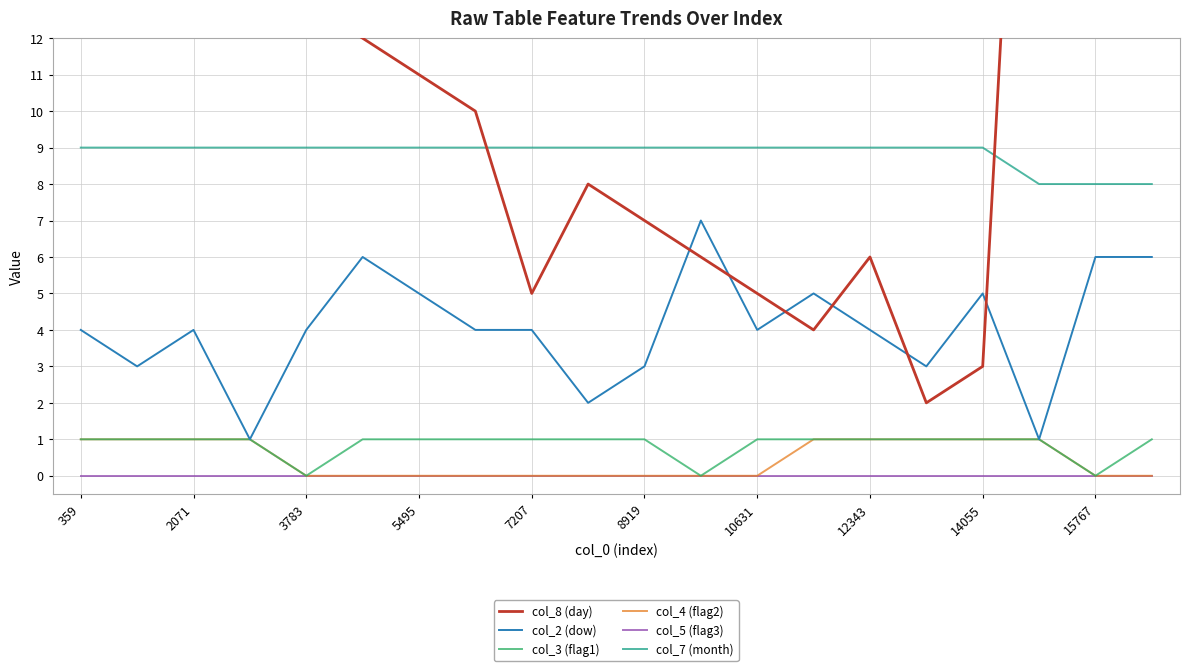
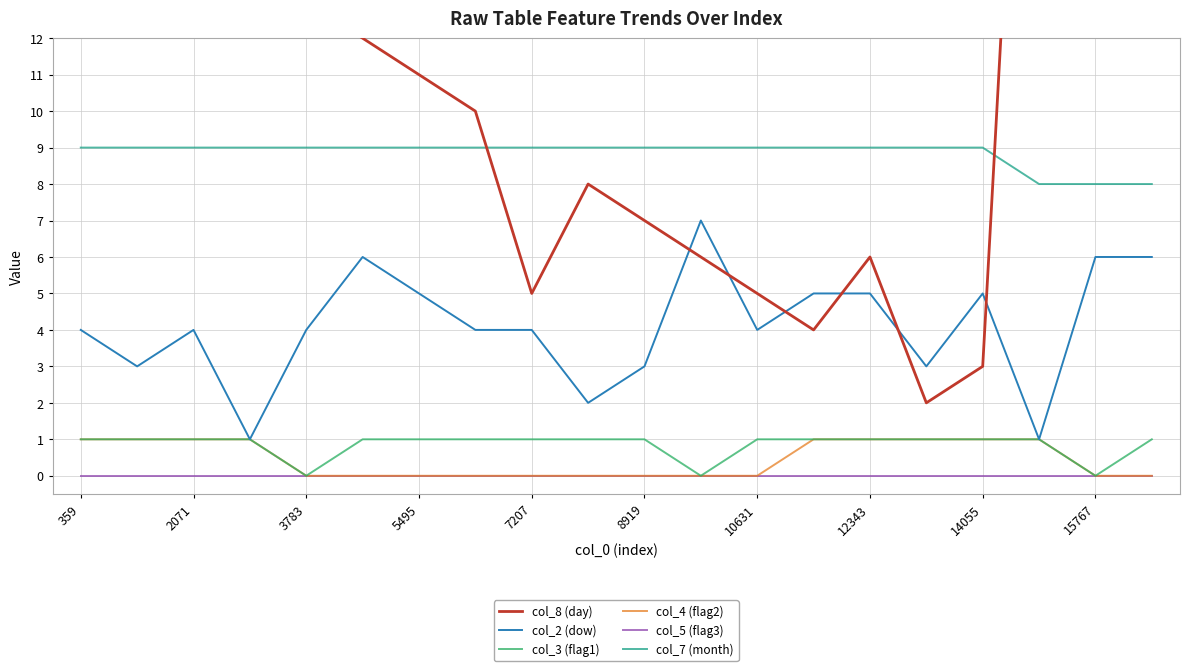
  {
    "col_8 (day)": {
      "5495": 11,
      "7207": 5,
      "8919": 7,
      "10631": 5,
      "12343": 6,
      "14055": 3
    },
    "col_2 (dow)": {
      "359": 4,
      "2071": 4,
      "3783": 4,
      "5495": 5,
      "7207": 4,
      "8919": 3,
      "10631": 4,
-     "12343": 4,
+     "12343": 5,
      "14055": 5,
      "15767": 6
    },
    "col_5 (flag3)": {
      "359": 0,
      "2071": 0,
      "12343": 0,
      "14055": 0
    }
  }
